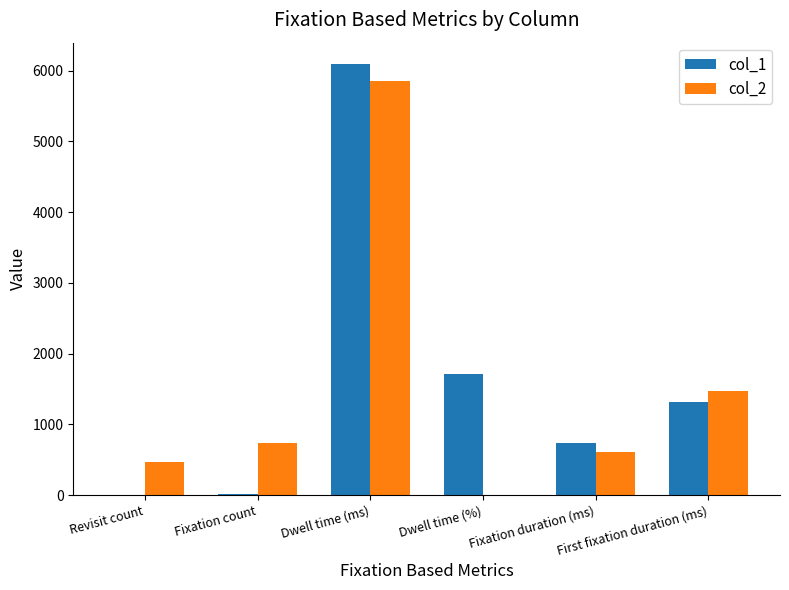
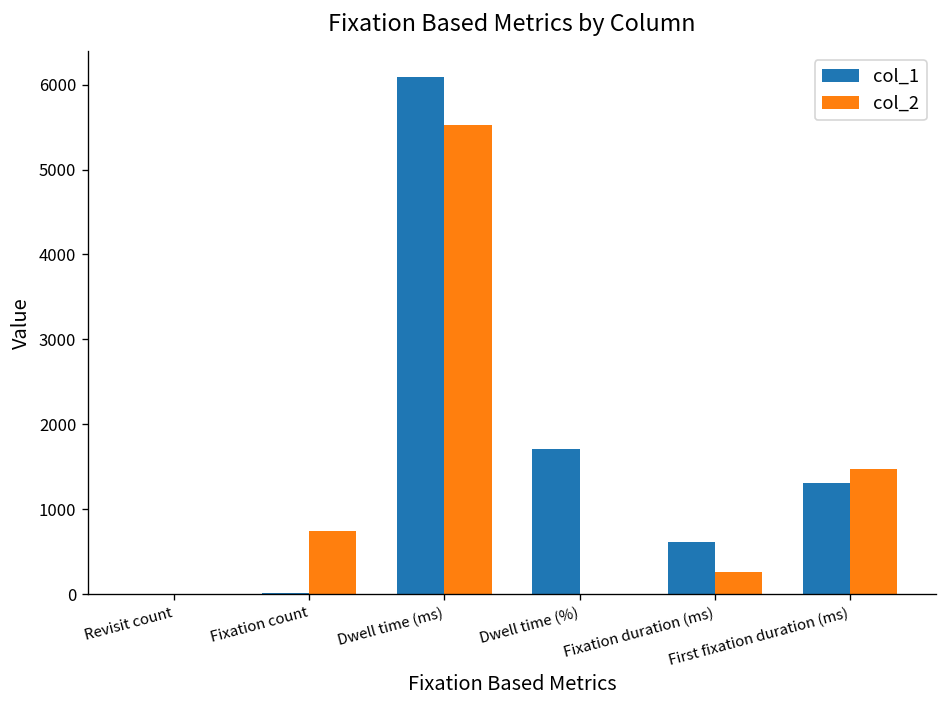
  {
    "col_1": {
      "Dwell time (ms)": 6100,
      "Dwell time (%)": 1700,
-     "Fixation duration (ms)": 700,
+     "Fixation duration (ms)": 600,
      "First fixation duration (ms)": 1300
    },
    "col_2": {
-     "Revisit count": 500,
+     "Revisit count": 0,
      "Fixation count": 700,
-     "Dwell time (ms)": 5800,
-     "Fixation duration (ms)": 600,
+     "Dwell time (ms)": 5500,
+     "Fixation duration (ms)": 300,
      "First fixation duration (ms)": 1500
    }
  }
